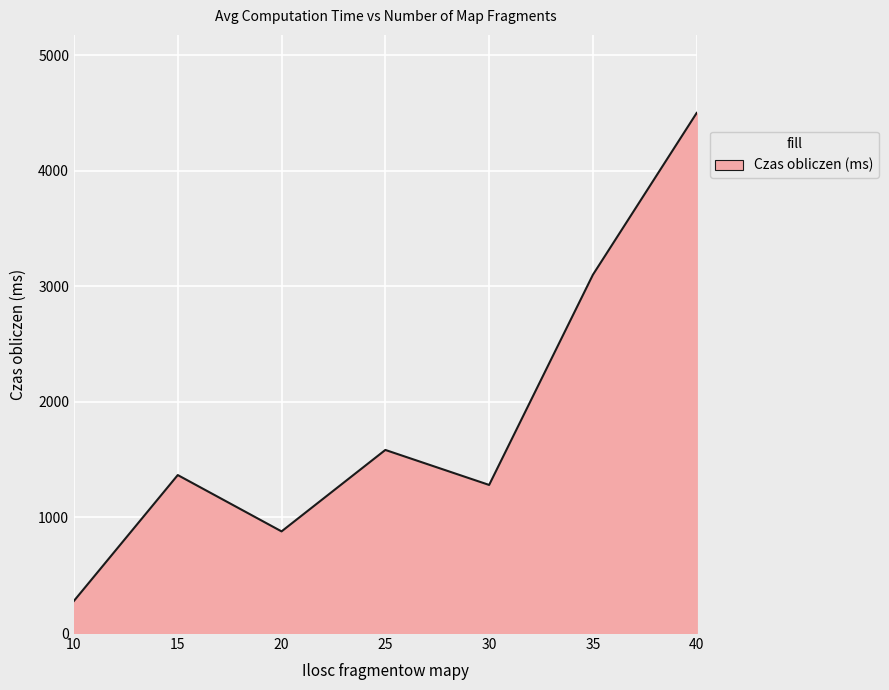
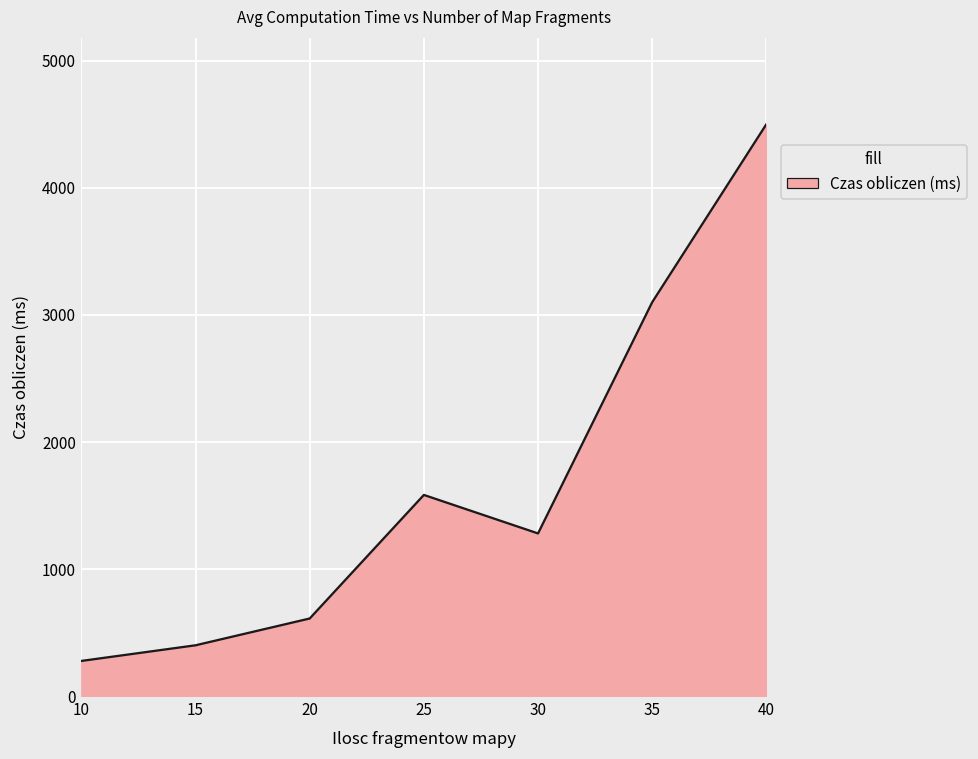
  {
    "10": 280,
-   "15": 1370,
-   "20": 880,
+   "15": 400,
+   "20": 610,
    "25": 1580,
    "30": 1280,
    "35": 3100,
    "40": 4500
  }
